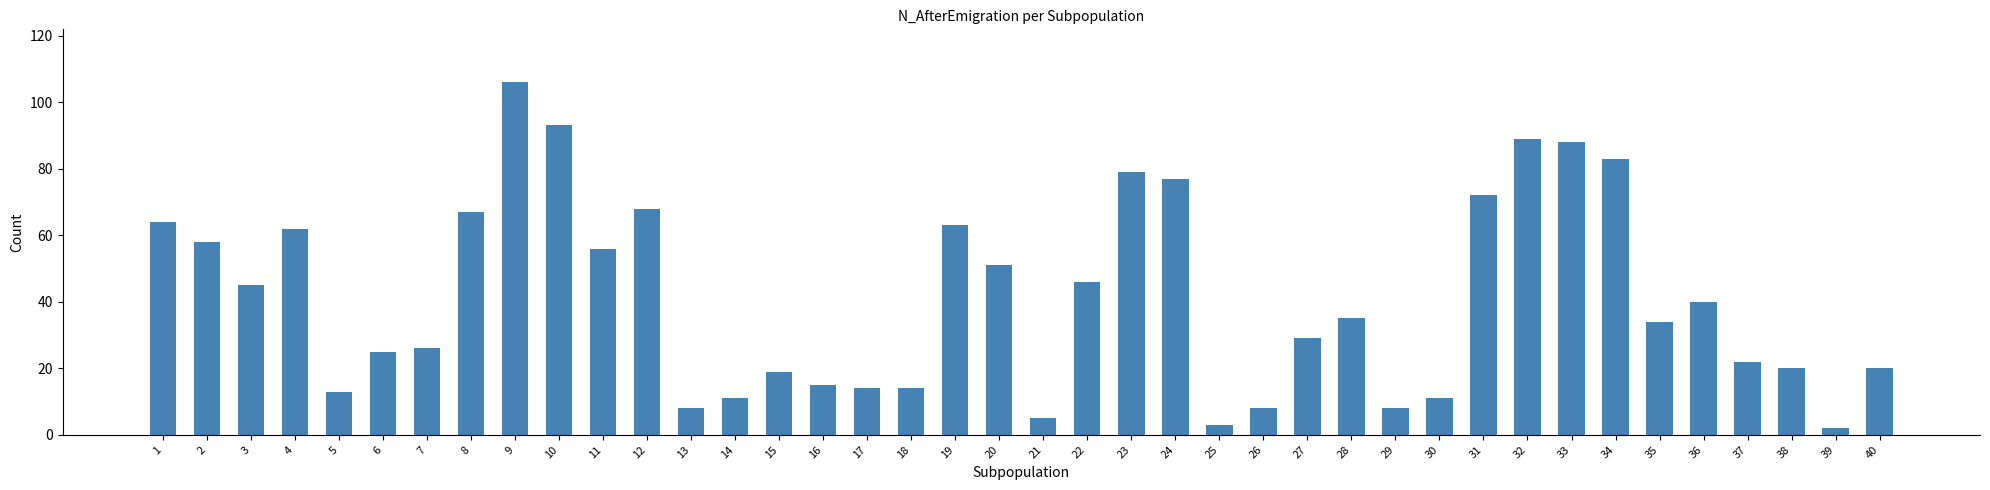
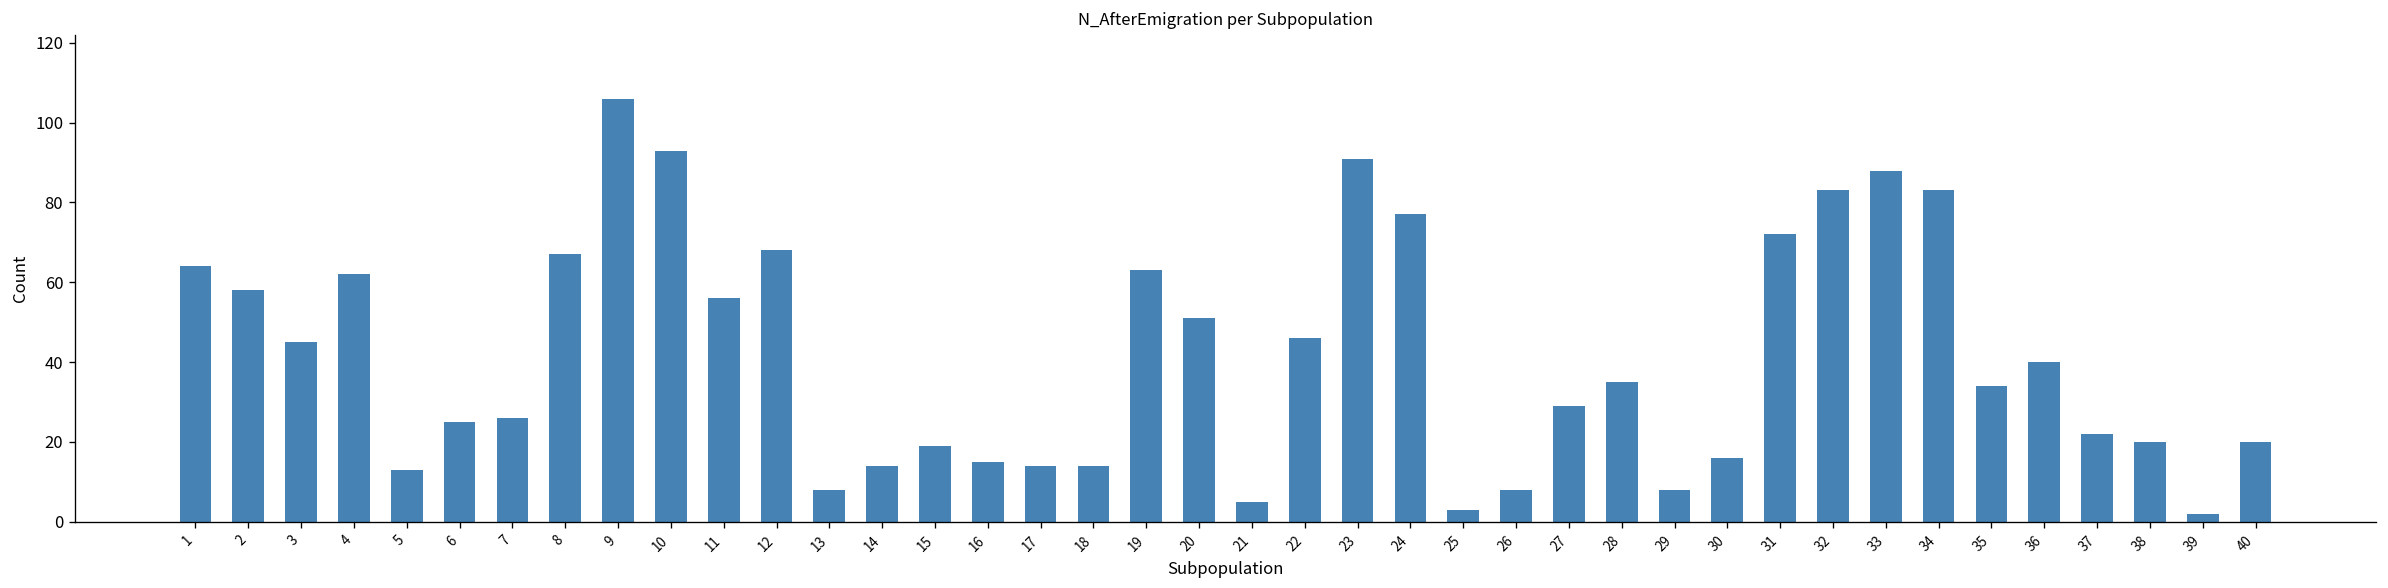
  {
    "1": 64,
    "2": 58,
    "3": 45,
    "4": 62,
    "5": 13,
    "6": 25,
    "7": 26,
    "8": 67,
    "9": 106,
    "10": 93,
    "11": 56,
    "12": 68,
    "13": 8,
-   "14": 11,
+   "14": 14,
    "15": 19,
    "16": 15,
    "17": 14,
    "18": 14,
    "19": 63,
    "20": 51,
    "21": 5,
    "22": 46,
-   "23": 79,
+   "23": 91,
    "24": 77,
    "25": 3,
    "26": 8,
    "27": 29,
    "28": 35,
    "29": 8,
-   "30": 11,
+   "30": 16,
    "31": 72,
-   "32": 89,
+   "32": 83,
    "33": 88,
    "34": 83,
    "35": 34,
    "36": 40,
    "37": 22,
    "38": 20,
    "39": 2,
    "40": 20
  }
